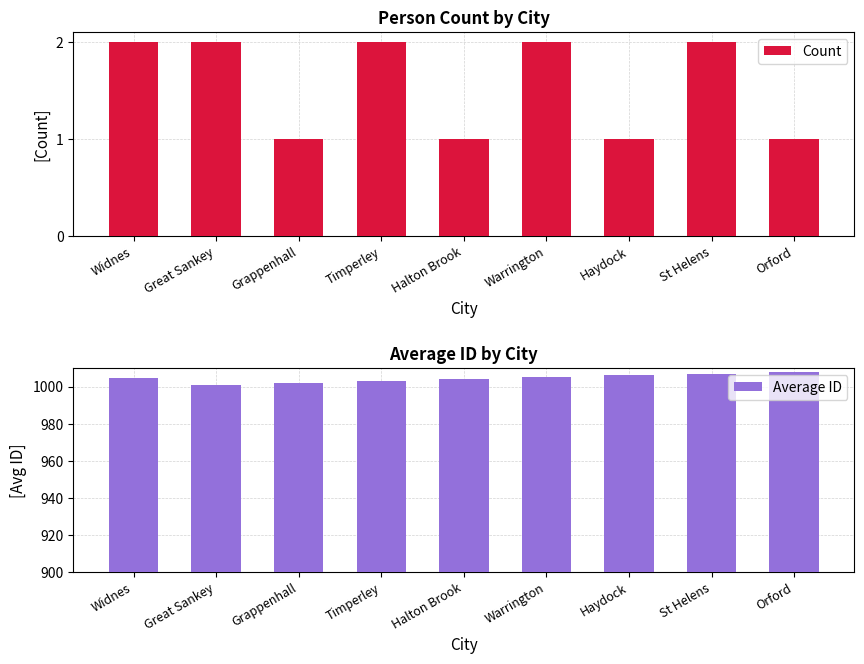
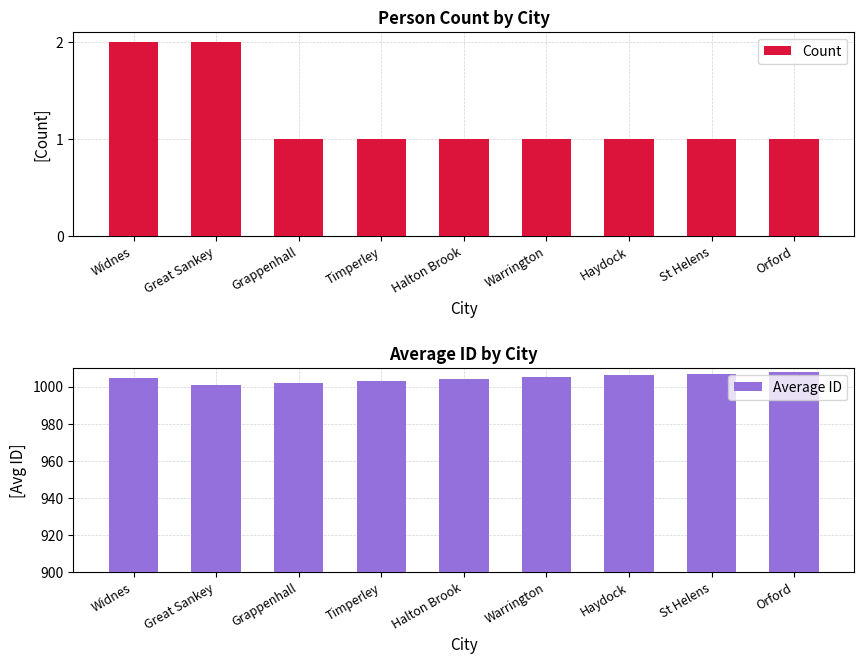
  {
    "Person Count by City": {
      "Widnes": 2,
      "Great Sankey": 2,
      "Grappenhall": 1,
-     "Timperley": 2,
+     "Timperley": 1,
      "Halton Brook": 1,
-     "Warrington": 2,
+     "Warrington": 1,
      "Haydock": 1,
-     "St Helens": 2,
+     "St Helens": 1,
      "Orford": 1
    },
    "Average ID by City": {
      "Widnes": 1005,
      "Great Sankey": 1001,
      "Grappenhall": 1002,
      "Timperley": 1003,
      "Halton Brook": 1004,
      "Warrington": 1005,
      "Haydock": 1006,
      "St Helens": 1007,
      "Orford": 1008
    }
  }
